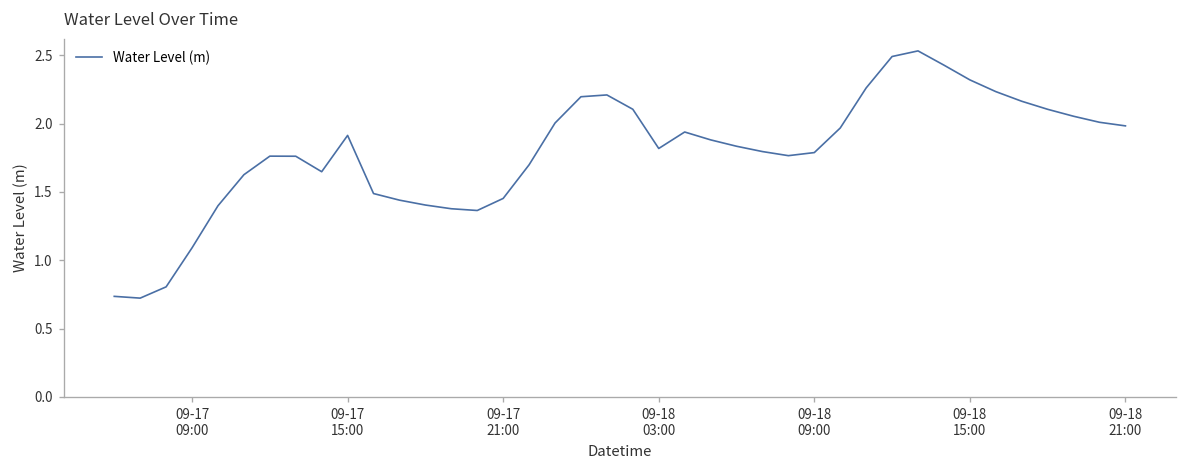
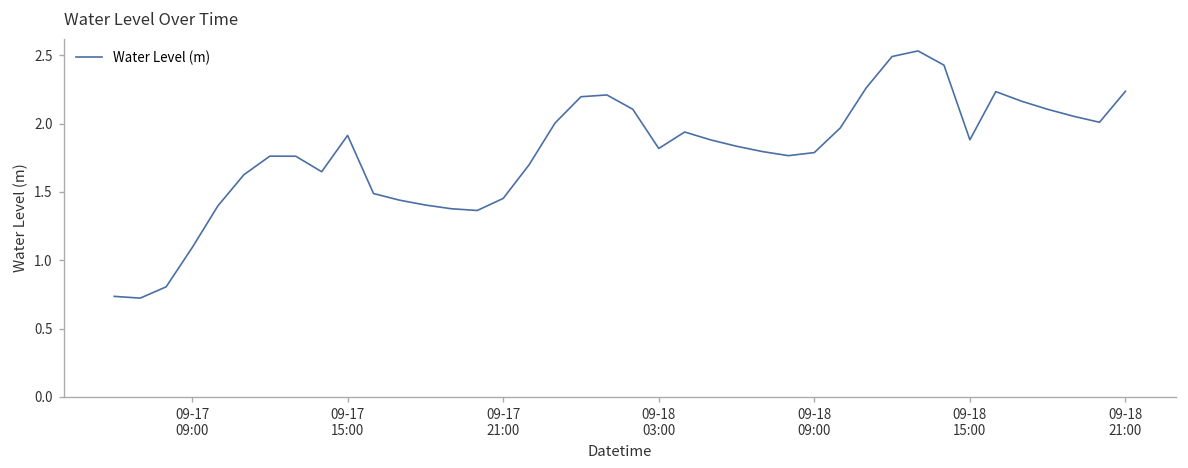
  {
    "09-17 09:00": 1.09,
    "09-17 15:00": 1.91,
    "09-17 21:00": 1.45,
    "09-18 03:00": 1.82,
    "09-18 09:00": 1.79,
-   "09-18 15:00": 2.32,
-   "09-18 21:00": 1.98
+   "09-18 15:00": 1.88,
+   "09-18 21:00": 2.24
  }
